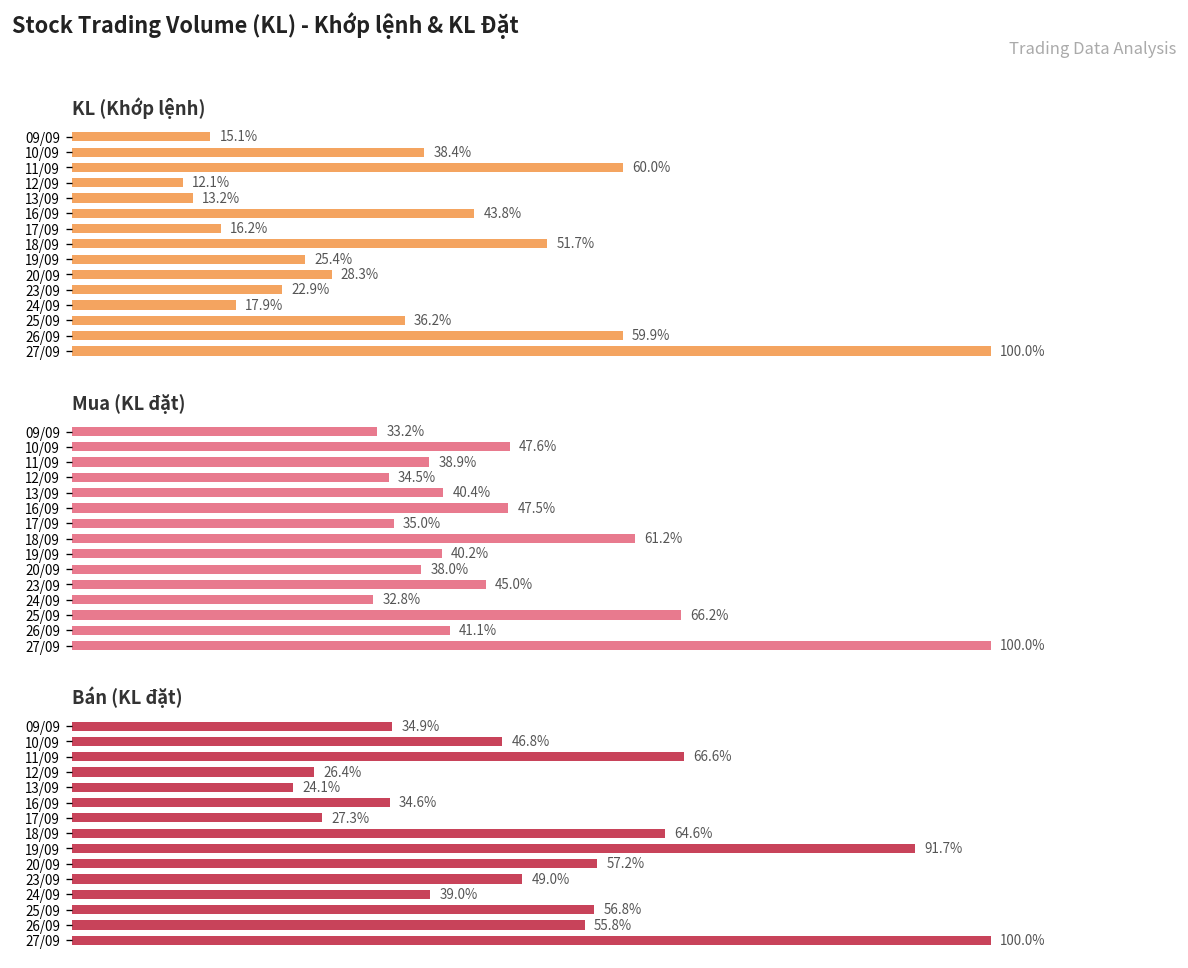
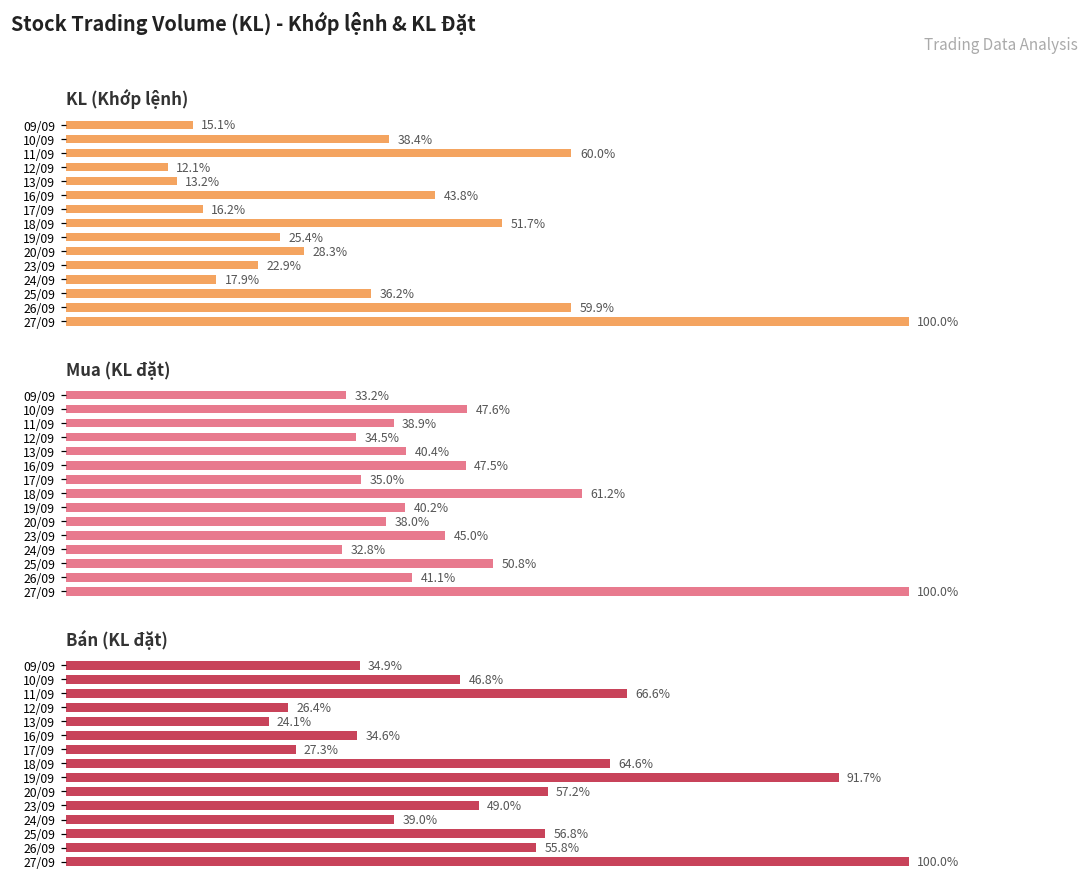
  {
    "KL (Khớp lệnh)": {
      "09/09": "15.1%",
      "10/09": "38.4%",
      "11/09": "60.0%",
      "12/09": "12.1%",
      "13/09": "13.2%",
      "16/09": "43.8%",
      "17/09": "16.2%",
      "18/09": "51.7%",
      "19/09": "25.4%",
      "20/09": "28.3%",
      "23/09": "22.9%",
      "24/09": "17.9%",
      "25/09": "36.2%",
      "26/09": "59.9%",
      "27/09": "100.0%"
    },
    "Mua (KL đặt)": {
      "09/09": "33.2%",
      "10/09": "47.6%",
      "11/09": "38.9%",
      "12/09": "34.5%",
      "13/09": "40.4%",
      "16/09": "47.5%",
      "17/09": "35.0%",
      "18/09": "61.2%",
      "19/09": "40.2%",
      "20/09": "38.0%",
      "23/09": "45.0%",
      "24/09": "32.8%",
-     "25/09": "66.2%",
+     "25/09": "50.8%",
      "26/09": "41.1%",
      "27/09": "100.0%"
    },
    "Bán (KL đặt)": {
      "09/09": "34.9%",
      "10/09": "46.8%",
      "11/09": "66.6%",
      "12/09": "26.4%",
      "13/09": "24.1%",
      "16/09": "34.6%",
      "17/09": "27.3%",
      "18/09": "64.6%",
      "19/09": "91.7%",
      "20/09": "57.2%",
      "23/09": "49.0%",
      "24/09": "39.0%",
      "25/09": "56.8%",
      "26/09": "55.8%",
      "27/09": "100.0%"
    }
  }
